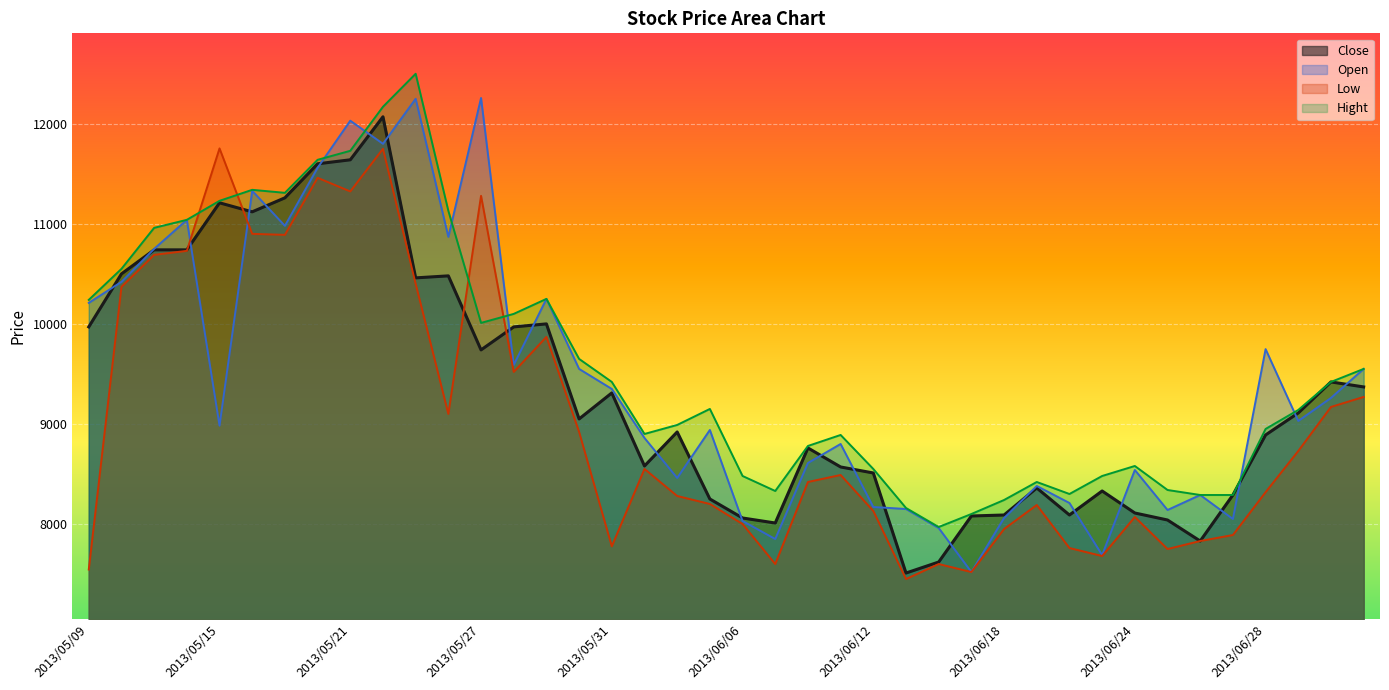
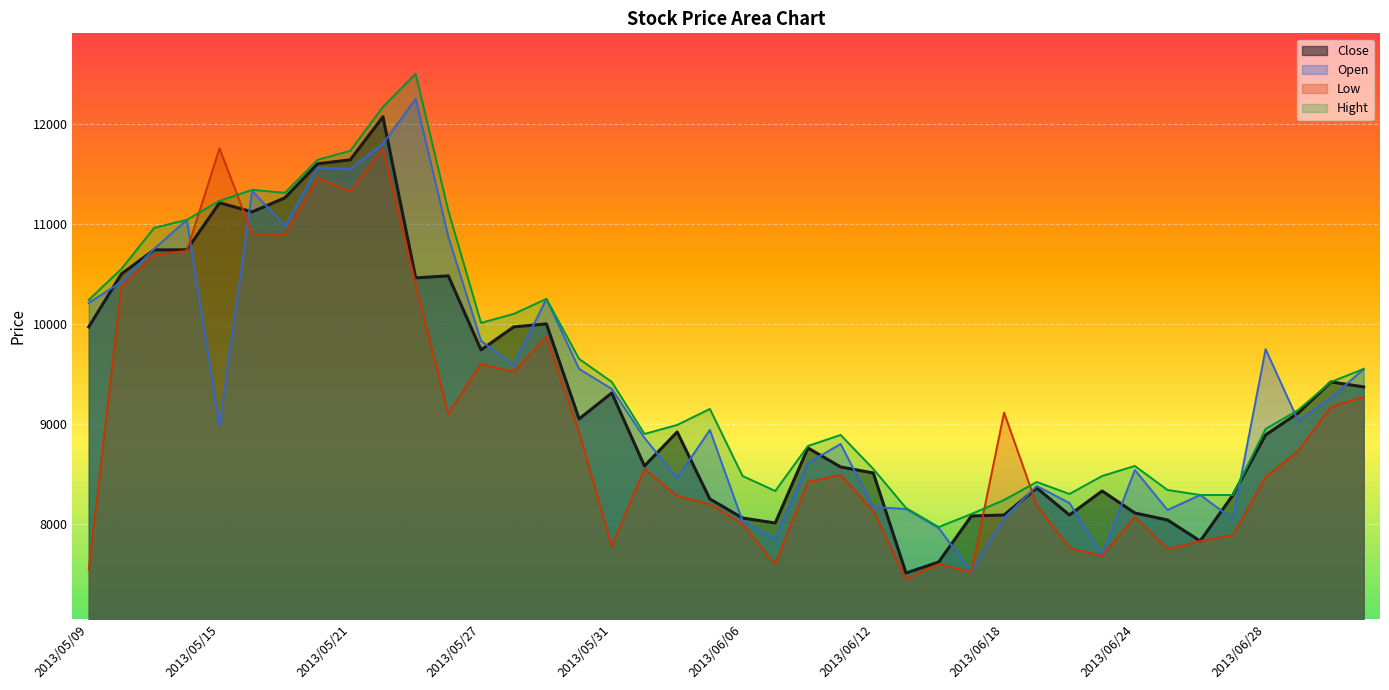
  {
    "Open": {
      "2013/05/09": 10210,
      "2013/05/15": 8980,
-     "2013/05/21": 12030,
-     "2013/05/27": 12260,
+     "2013/05/21": 11550,
+     "2013/05/27": 9830,
      "2013/05/31": 9350,
      "2013/06/06": 8030,
      "2013/06/12": 8170,
      "2013/06/18": 8060,
      "2013/06/24": 8540,
      "2013/06/28": 9750
    },
    "Low": {
      "2013/05/09": 7550,
      "2013/05/15": 11750,
      "2013/05/21": 11320,
-     "2013/05/27": 11280,
+     "2013/05/27": 9600,
      "2013/05/31": 7780,
      "2013/06/06": 8000,
      "2013/06/12": 8130,
-     "2013/06/18": 7950,
+     "2013/06/18": 9110,
      "2013/06/24": 8070,
-     "2013/06/28": 8320
+     "2013/06/28": 8470
    }
  }
